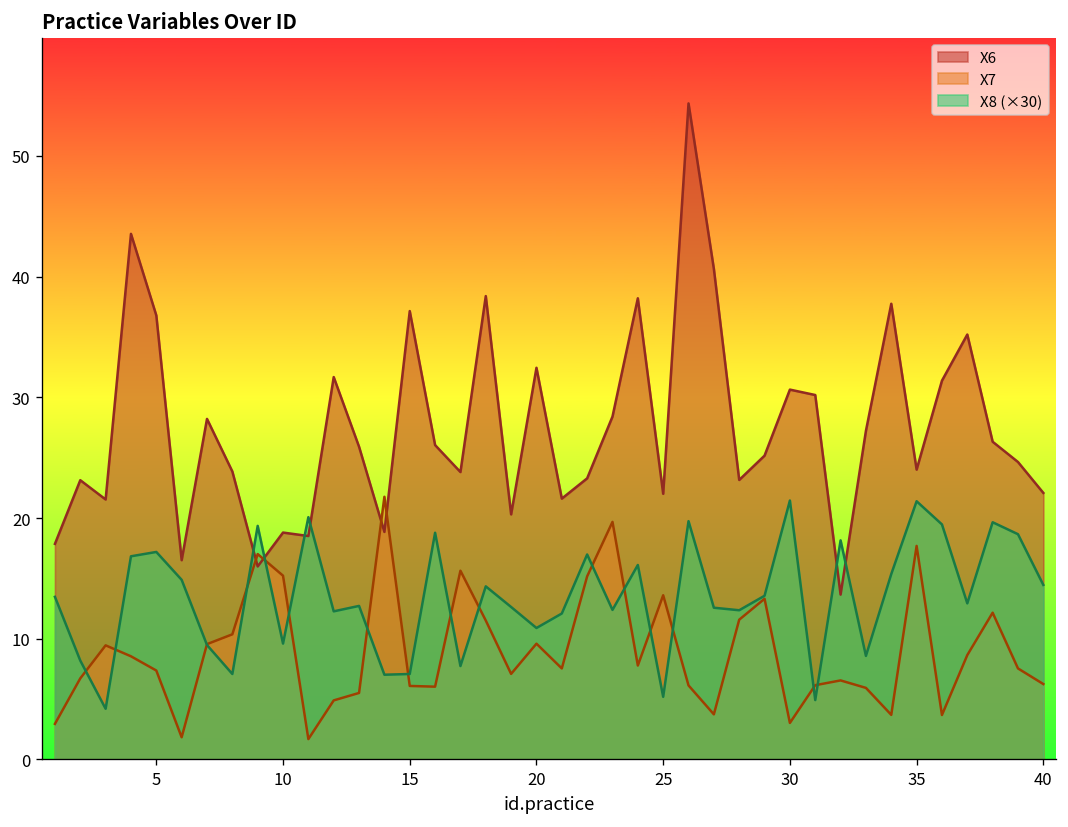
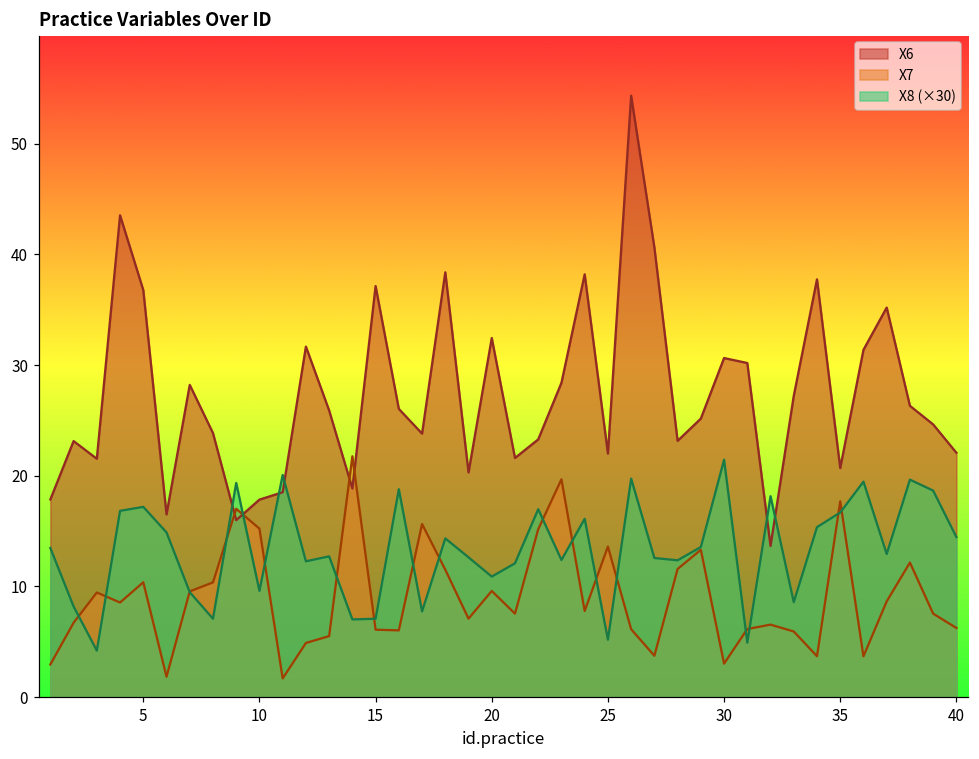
  {
    "X6": {
      "5": 36.8,
-     "10": 18.8,
+     "10": 17.8,
      "15": 37.1,
      "20": 32.4,
      "25": 22.0,
      "30": 30.6,
-     "35": 24.0,
+     "35": 20.7,
      "40": 22.1
    },
    "X7": {
-     "5": 7.4,
+     "5": 10.4,
      "10": 15.2,
      "15": 6.1,
      "20": 9.6,
      "25": 13.6,
      "30": 3.0,
      "35": 17.7,
      "40": 6.2
    },
    "X8 (×30)": {
      "5": 17.2,
      "10": 9.6,
      "15": 7.1,
      "20": 10.9,
      "25": 5.2,
      "30": 21.5,
-     "35": 21.4,
+     "35": 16.7,
      "40": 14.5
    }
  }
